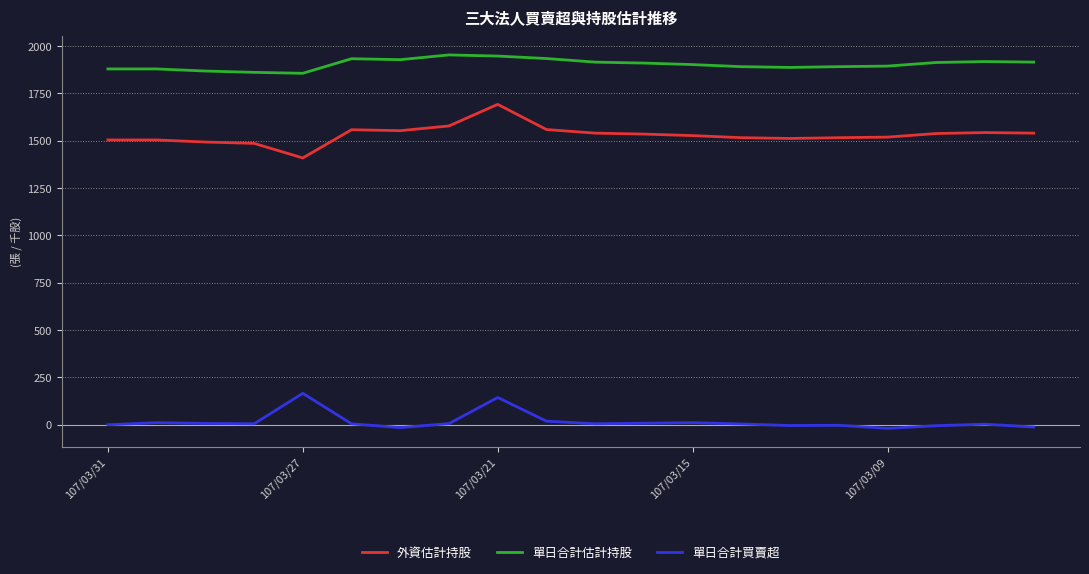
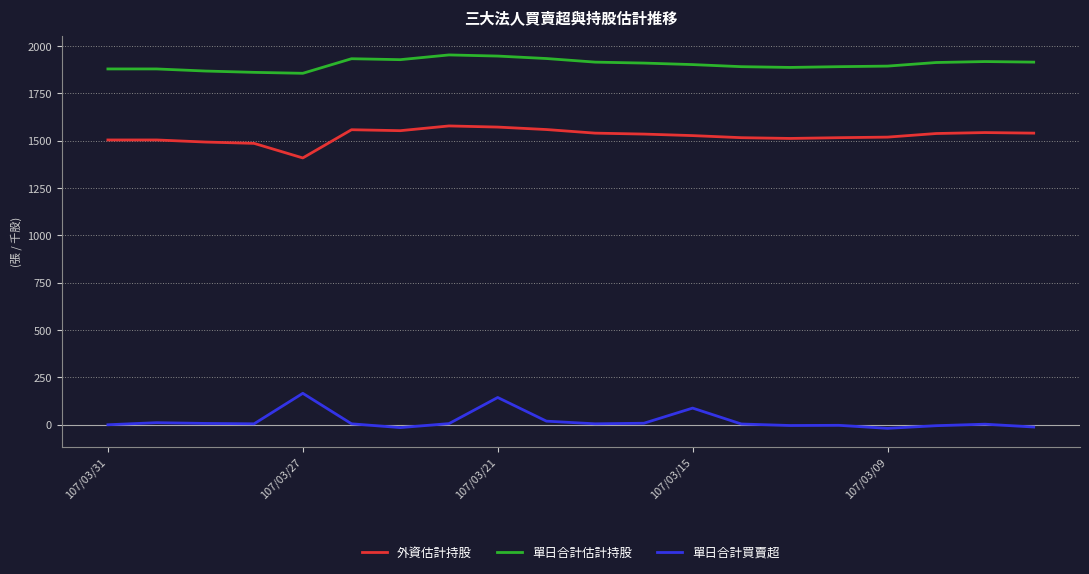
  {
    "外資估計持股": {
      "107/03/31": 1500,
      "107/03/27": 1410,
-     "107/03/21": 1690,
+     "107/03/21": 1570,
      "107/03/15": 1530,
      "107/03/09": 1520
    },
    "單日合計估計持股": {
      "107/03/31": 1880,
      "107/03/27": 1860,
      "107/03/21": 1950,
      "107/03/15": 1900,
      "107/03/09": 1890
    },
    "單日合計買賣超": {
      "107/03/31": 0,
      "107/03/27": 170,
      "107/03/21": 140,
-     "107/03/15": 10,
+     "107/03/15": 90,
      "107/03/09": -20
    }
  }
